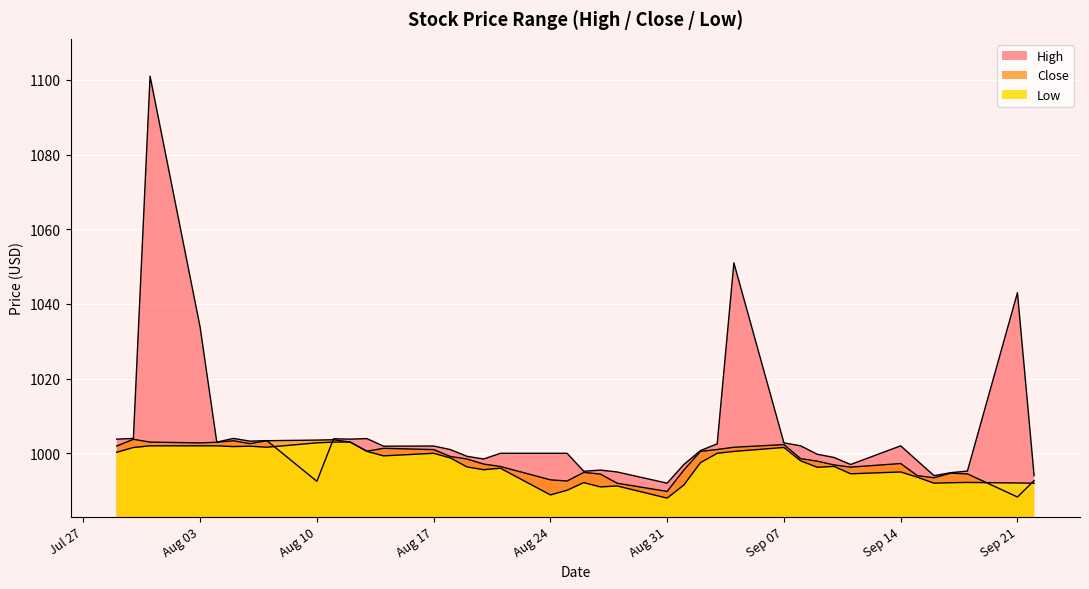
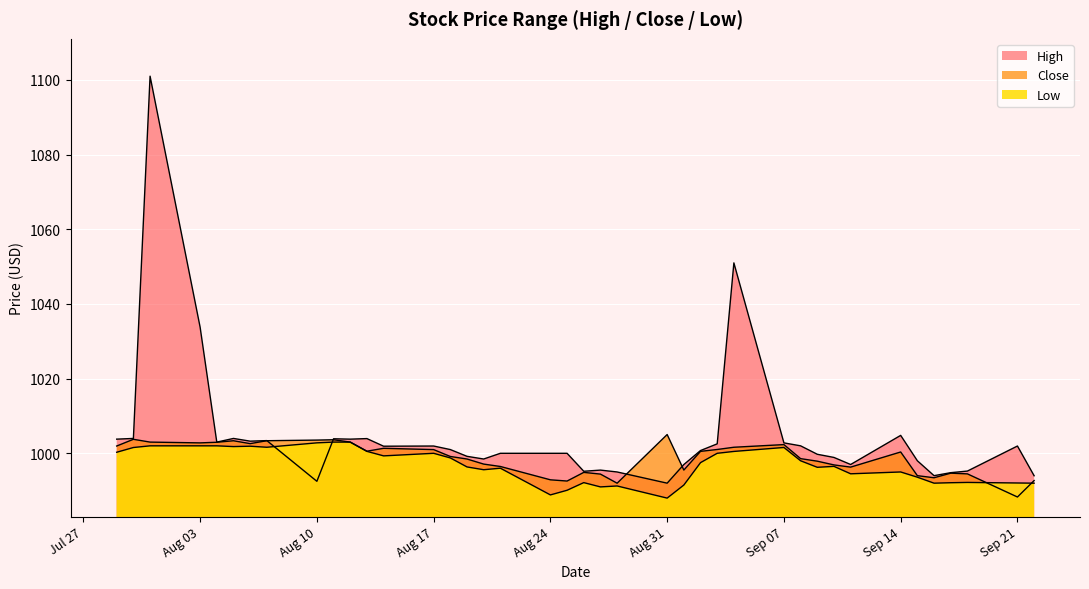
  {
    "High": {
      "Aug 03": 1034,
      "Aug 10": 993,
      "Aug 17": 1002,
      "Aug 24": 1000,
      "Aug 31": 992,
-     "Sep 14": 1002,
-     "Sep 21": 1043
+     "Sep 14": 1005,
+     "Sep 21": 1002
    },
    "Close": {
      "Aug 03": 1003,
      "Aug 10": 1004,
      "Aug 17": 1001,
      "Aug 24": 993,
-     "Aug 31": 990,
-     "Sep 14": 997,
+     "Aug 31": 1005,
+     "Sep 14": 1000,
      "Sep 21": 988
    },
    "Low": {
      "Aug 03": 1002,
      "Aug 10": 1003,
      "Aug 17": 1000,
      "Aug 24": 989,
      "Aug 31": 988,
      "Sep 07": 1002,
      "Sep 14": 995,
      "Sep 21": 992
    }
  }
